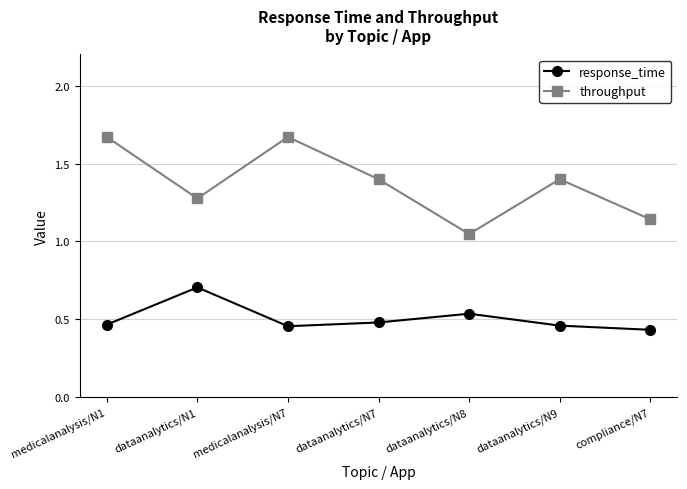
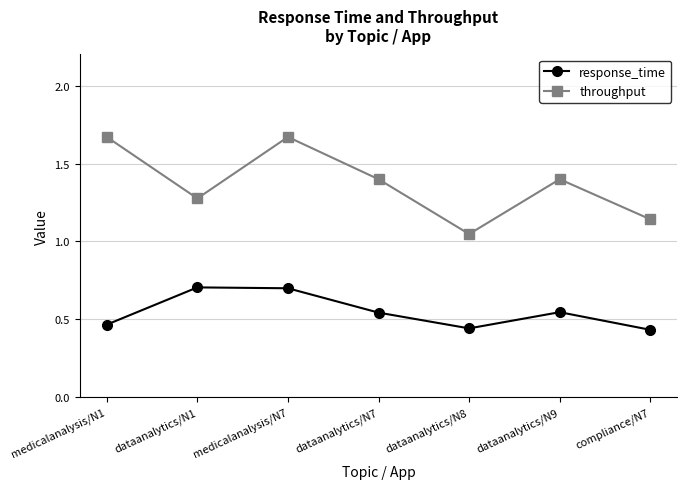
  {
    "response_time": {
      "medicalanalysis/N1": 0.47,
      "dataanalytics/N1": 0.70,
-     "medicalanalysis/N7": 0.46,
-     "dataanalytics/N7": 0.48,
-     "dataanalytics/N8": 0.54,
-     "dataanalytics/N9": 0.46,
+     "medicalanalysis/N7": 0.70,
+     "dataanalytics/N7": 0.54,
+     "dataanalytics/N8": 0.44,
+     "dataanalytics/N9": 0.55,
      "compliance/N7": 0.43
    },
    "throughput": {
      "medicalanalysis/N1": 1.67,
      "dataanalytics/N1": 1.28,
      "medicalanalysis/N7": 1.67,
      "dataanalytics/N7": 1.40,
      "dataanalytics/N8": 1.05,
      "dataanalytics/N9": 1.40,
      "compliance/N7": 1.14
    }
  }
